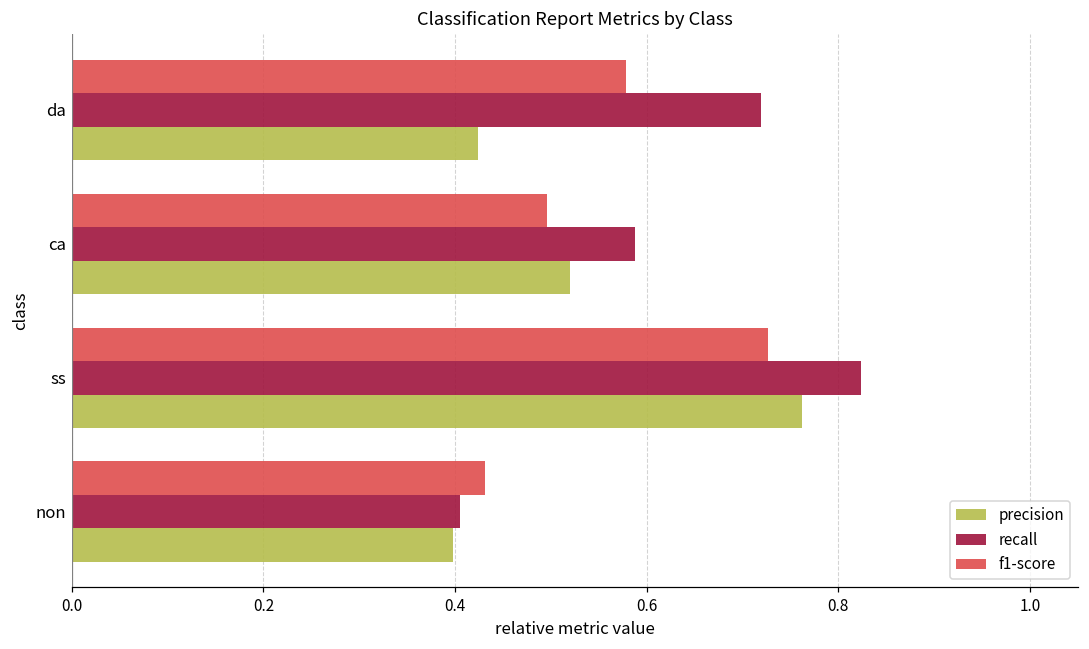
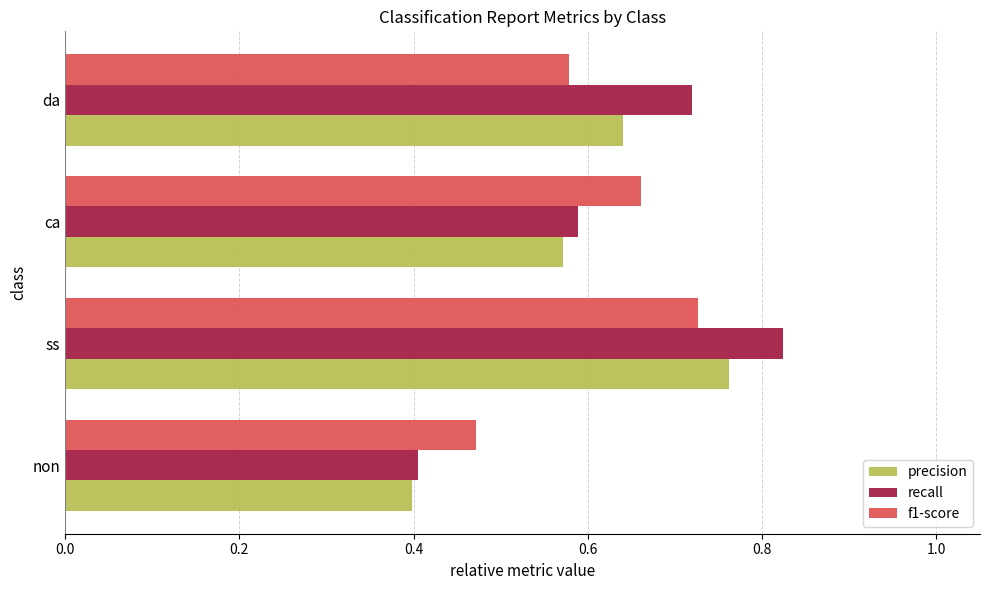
  {
    "precision": {
-     "da": 0.42,
-     "ca": 0.52,
+     "da": 0.64,
+     "ca": 0.57,
      "ss": 0.76,
      "non": 0.40
    },
    "recall": {
      "da": 0.72,
      "ca": 0.59,
      "ss": 0.82,
      "non": 0.41
    },
    "f1-score": {
      "da": 0.58,
-     "ca": 0.50,
+     "ca": 0.66,
      "ss": 0.73,
-     "non": 0.43
+     "non": 0.47
    }
  }
